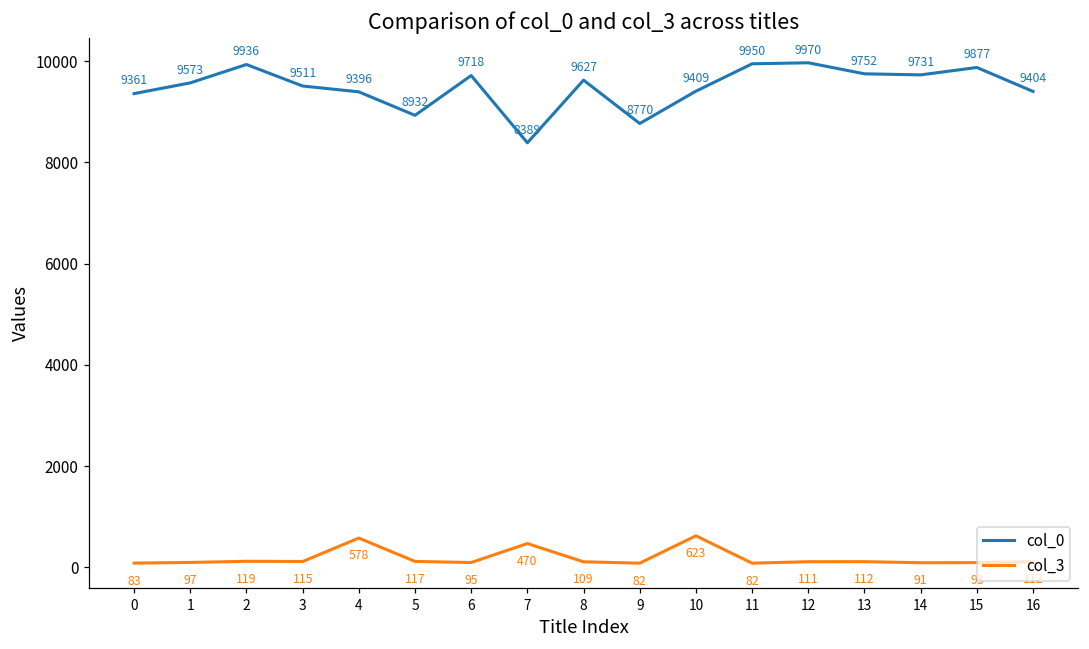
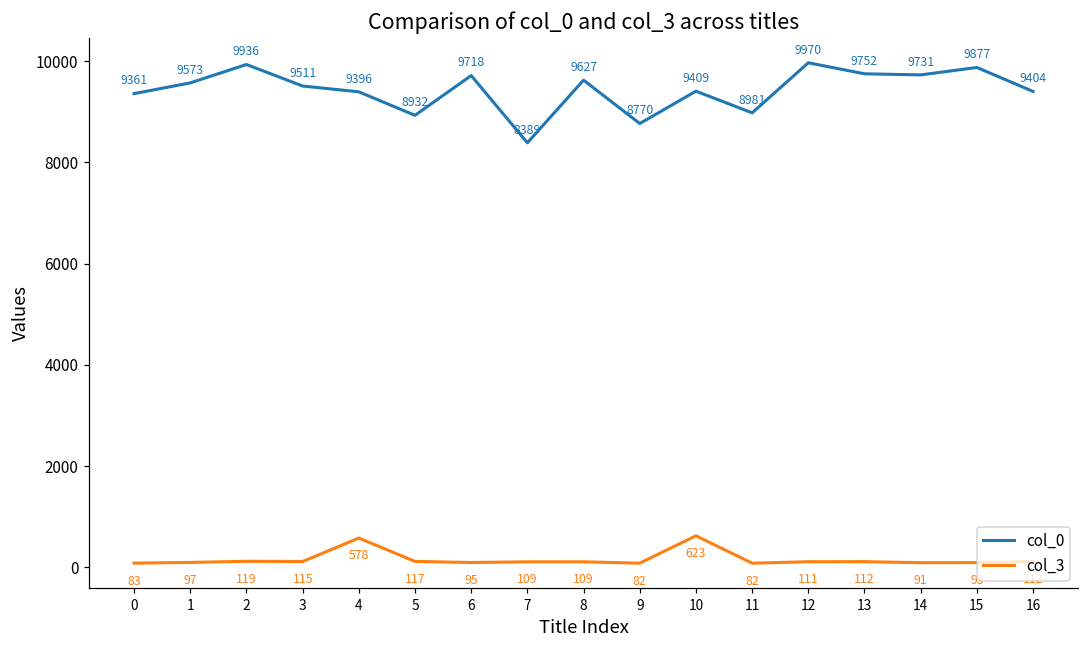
  {
    "col_0": {
      "0": 9361,
      "1": 9573,
      "2": 9936,
      "3": 9511,
      "4": 9396,
      "5": 8932,
      "6": 9718,
      "7": 8389,
      "8": 9627,
      "9": 8770,
      "10": 9409,
-     "11": 9950,
+     "11": 8981,
      "12": 9970,
      "13": 9752,
      "14": 9731,
      "15": 9877,
      "16": 9404
    },
    "col_3": {
      "0": 83,
      "1": 97,
      "2": 119,
      "3": 115,
      "4": 578,
      "5": 117,
      "6": 95,
-     "7": 470,
+     "7": 109,
      "8": 109,
      "9": 82,
      "10": 623,
      "11": 82,
      "12": 111,
      "13": 112,
      "14": 91
    }
  }
